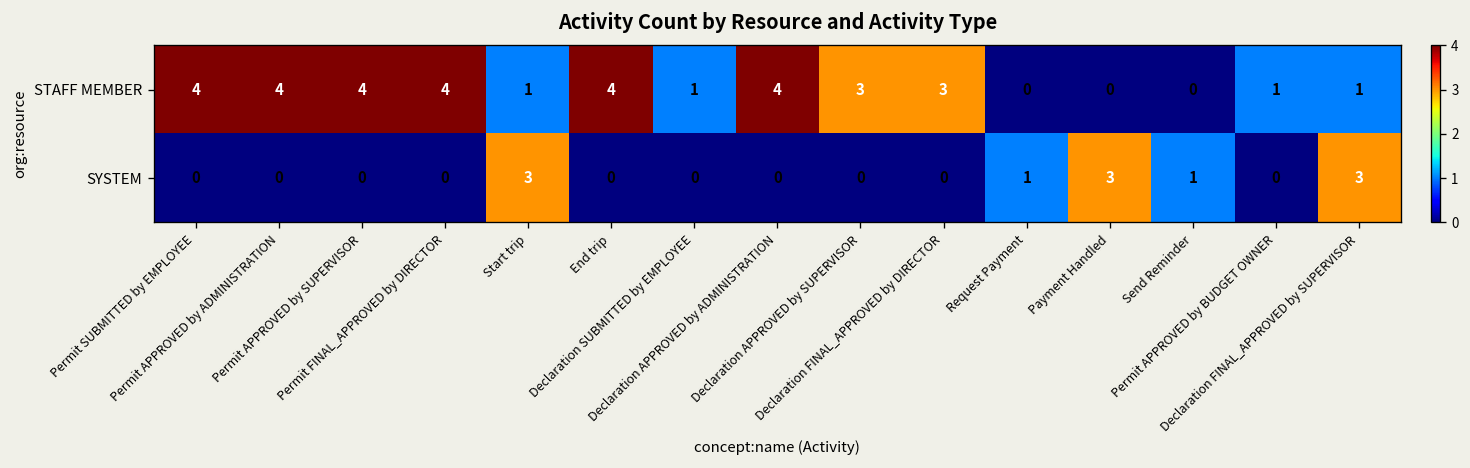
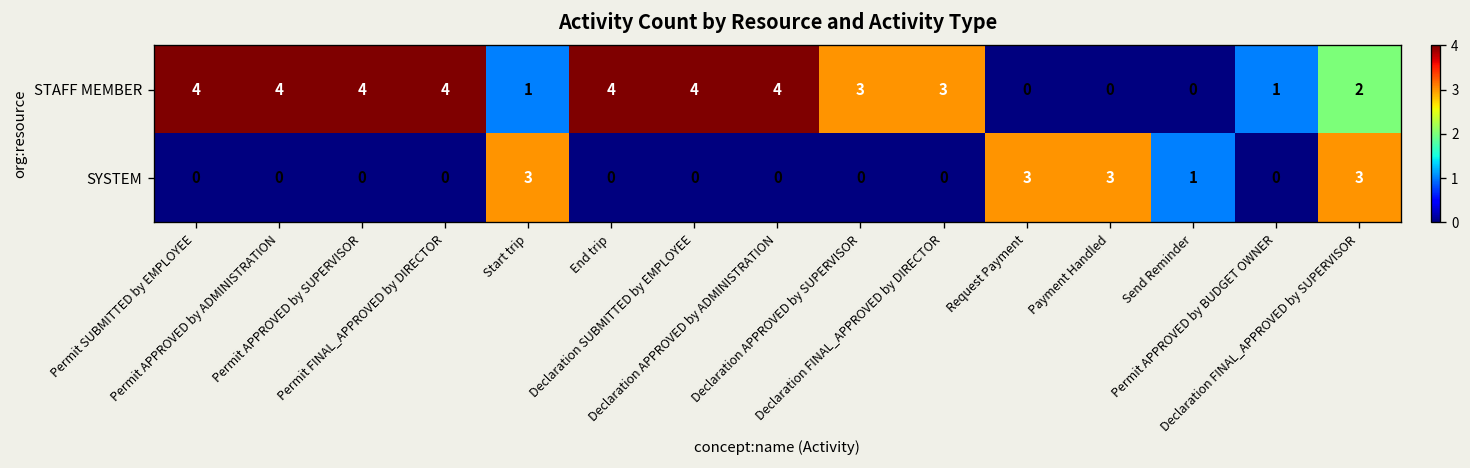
  {
    "STAFF MEMBER": {
      "Permit SUBMITTED by EMPLOYEE": 4,
      "Permit APPROVED by ADMINISTRATION": 4,
      "Permit APPROVED by SUPERVISOR": 4,
      "Permit FINAL_APPROVED by DIRECTOR": 4,
      "Start trip": 1,
      "End trip": 4,
-     "Declaration SUBMITTED by EMPLOYEE": 1,
+     "Declaration SUBMITTED by EMPLOYEE": 4,
      "Declaration APPROVED by ADMINISTRATION": 4,
      "Declaration APPROVED by SUPERVISOR": 3,
      "Declaration FINAL_APPROVED by DIRECTOR": 3,
      "Request Payment": 0,
      "Payment Handled": 0,
      "Send Reminder": 0,
      "Permit APPROVED by BUDGET OWNER": 1,
-     "Declaration FINAL_APPROVED by SUPERVISOR": 1
+     "Declaration FINAL_APPROVED by SUPERVISOR": 2
    },
    "SYSTEM": {
      "Permit SUBMITTED by EMPLOYEE": 0,
      "Permit APPROVED by ADMINISTRATION": 0,
      "Permit APPROVED by SUPERVISOR": 0,
      "Permit FINAL_APPROVED by DIRECTOR": 0,
      "Start trip": 3,
      "End trip": 0,
      "Declaration SUBMITTED by EMPLOYEE": 0,
      "Declaration APPROVED by ADMINISTRATION": 0,
      "Declaration APPROVED by SUPERVISOR": 0,
      "Declaration FINAL_APPROVED by DIRECTOR": 0,
-     "Request Payment": 1,
+     "Request Payment": 3,
      "Payment Handled": 3,
      "Send Reminder": 1,
      "Permit APPROVED by BUDGET OWNER": 0,
      "Declaration FINAL_APPROVED by SUPERVISOR": 3
    }
  }
